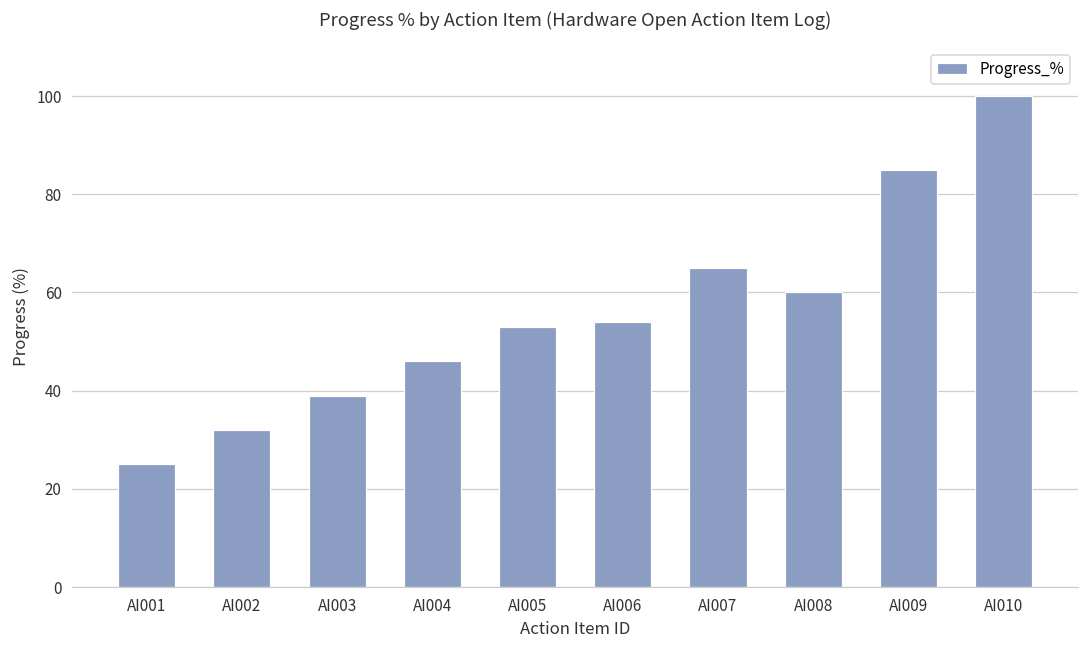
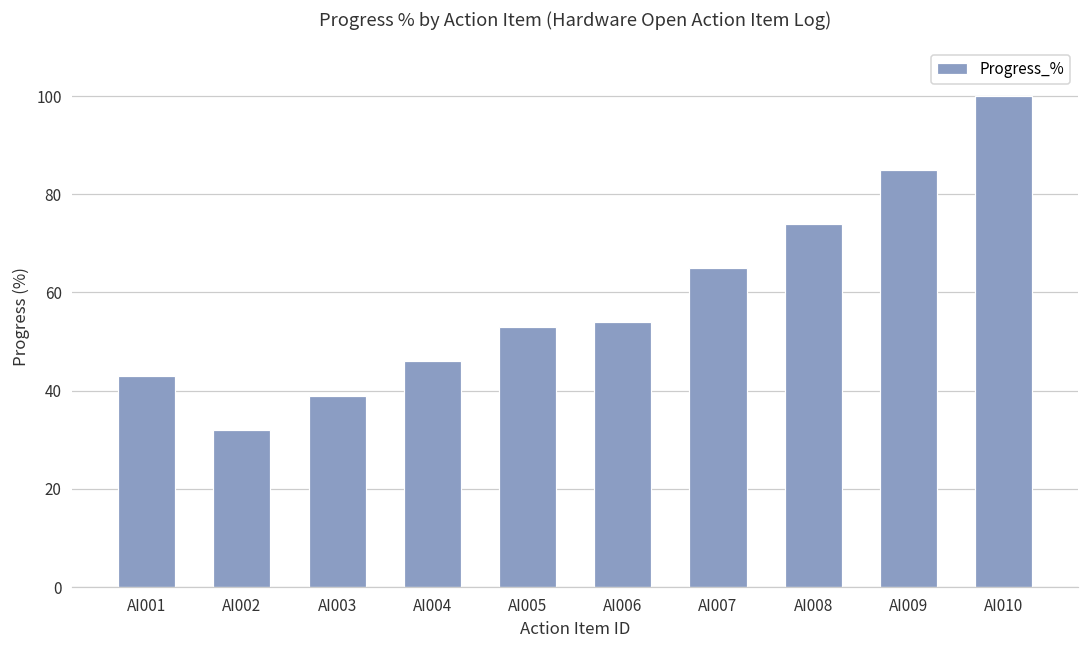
  {
-   "AI001": 25,
+   "AI001": 43,
    "AI002": 32,
    "AI003": 39,
    "AI004": 46,
    "AI005": 53,
    "AI006": 54,
    "AI007": 65,
-   "AI008": 60,
+   "AI008": 74,
    "AI009": 85,
    "AI010": 100
  }
